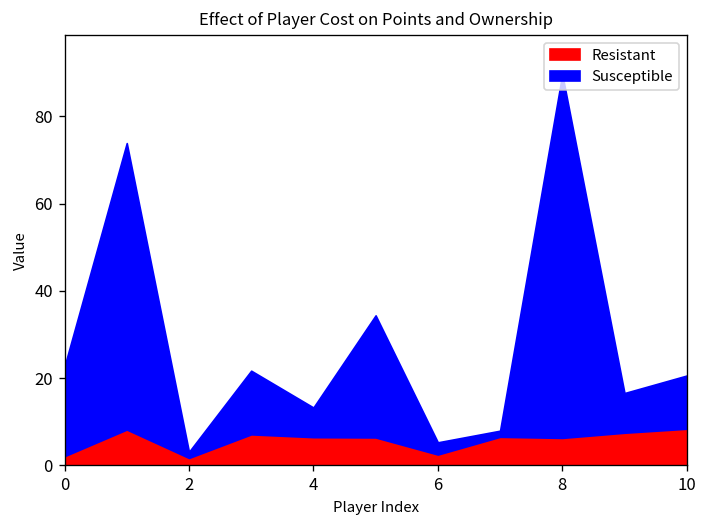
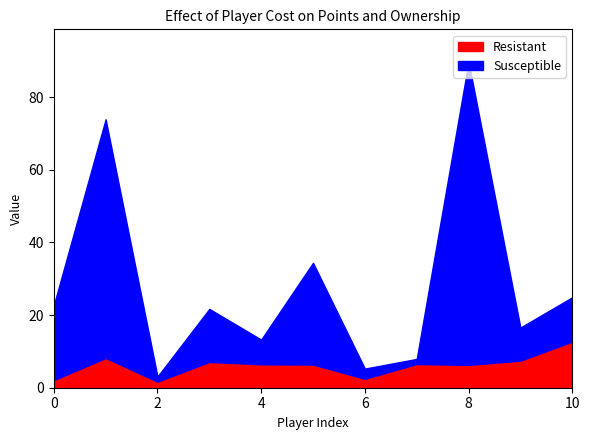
  {
    "Resistant": {
-     "10": 8
+     "10": 13
    },
    "Susceptible": {
      "0": 21,
      "2": 1,
      "4": 7,
      "6": 3,
      "10": 12
    }
  }
